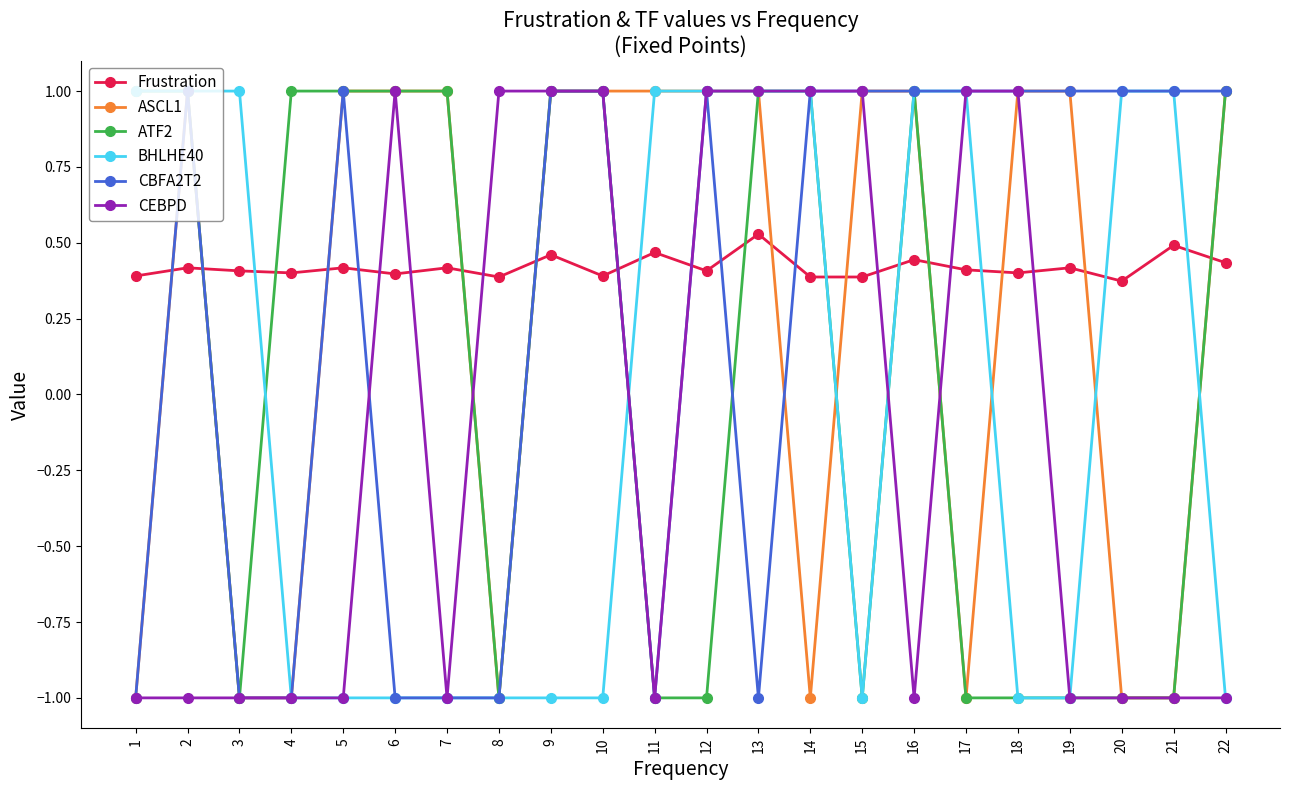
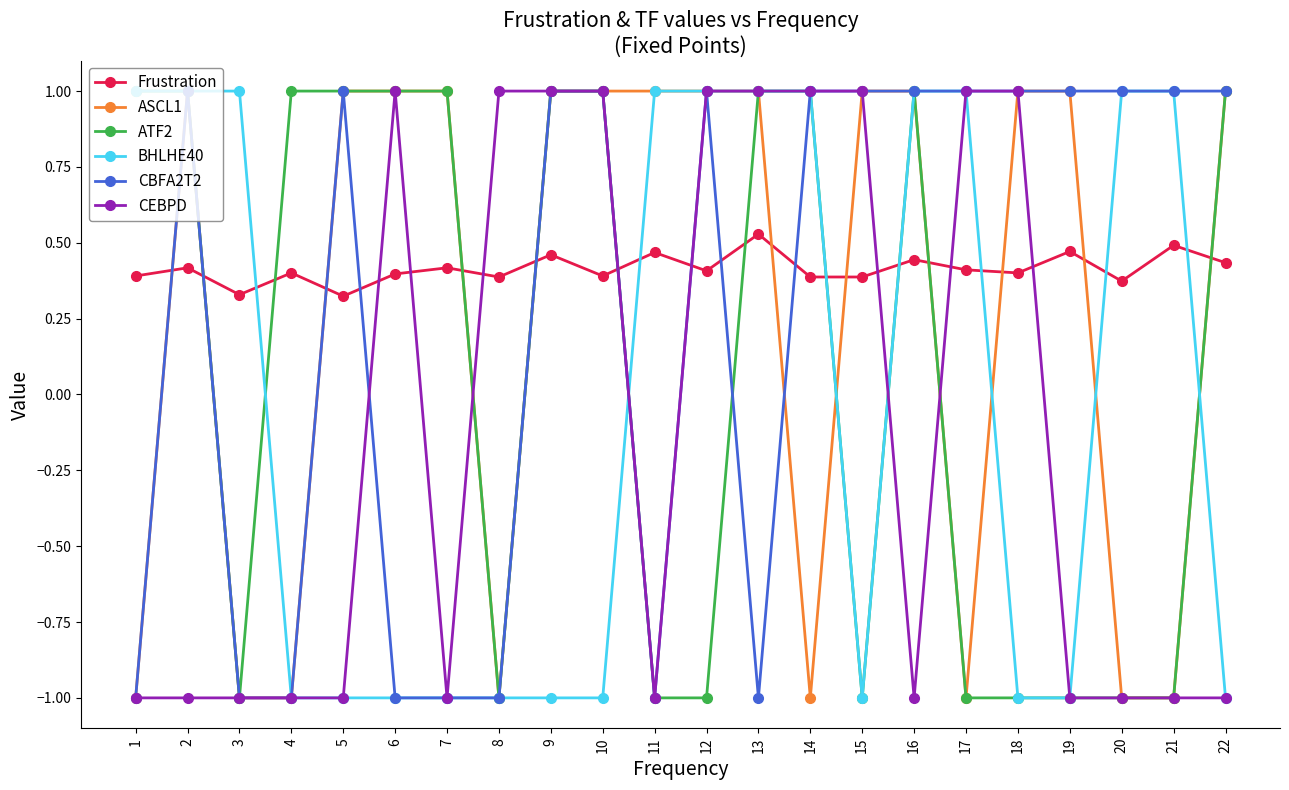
  {
    "Frustration": {
      "1": 0.39,
      "2": 0.42,
-     "3": 0.41,
+     "3": 0.33,
      "4": 0.40,
-     "5": 0.42,
+     "5": 0.32,
      "6": 0.40,
      "7": 0.42,
      "8": 0.39,
      "9": 0.46,
      "10": 0.39,
      "11": 0.47,
      "12": 0.41,
      "13": 0.53,
      "14": 0.39,
      "15": 0.39,
      "16": 0.44,
      "17": 0.41,
      "18": 0.40,
-     "19": 0.42,
+     "19": 0.47,
      "20": 0.37,
      "21": 0.49,
      "22": 0.43
    },
    "ASCL1": {
      "14": -1.00
    },
    "ATF2": {
      "4": 1.00,
      "12": -1.00
    },
    "BHLHE40": {
      "3": 1.00,
      "9": -1.00,
      "10": -1.00
    },
    "CBFA2T2": {
      "13": -1.00
    },
    "CEBPD": {
      "2": -1.00,
      "8": 1.00,
      "16": -1.00
    }
  }
